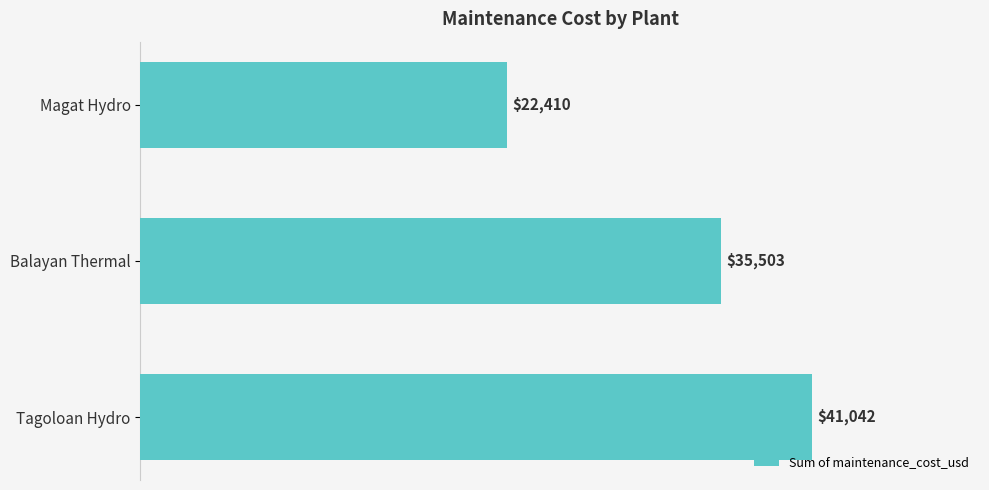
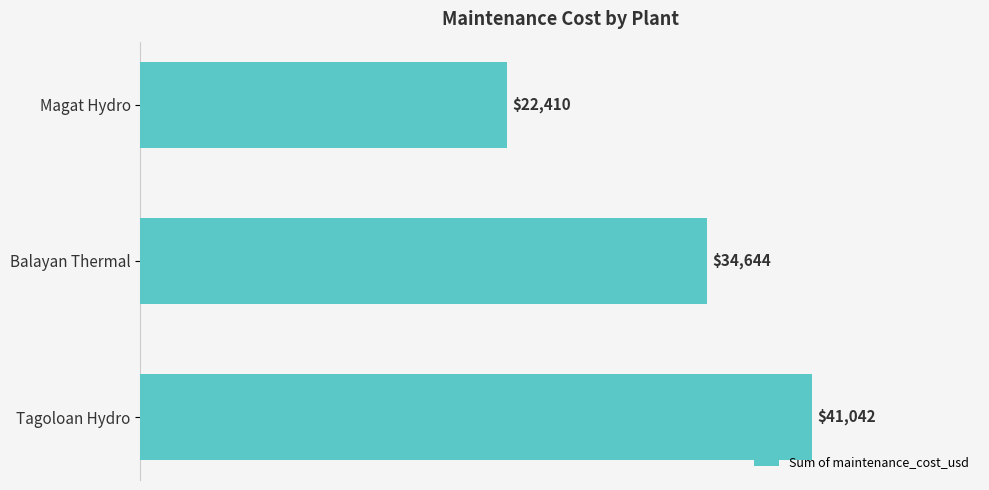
  {
    "Magat Hydro": "$22,410",
-   "Balayan Thermal": "$35,503",
+   "Balayan Thermal": "$34,644",
    "Tagoloan Hydro": "$41,042"
  }
